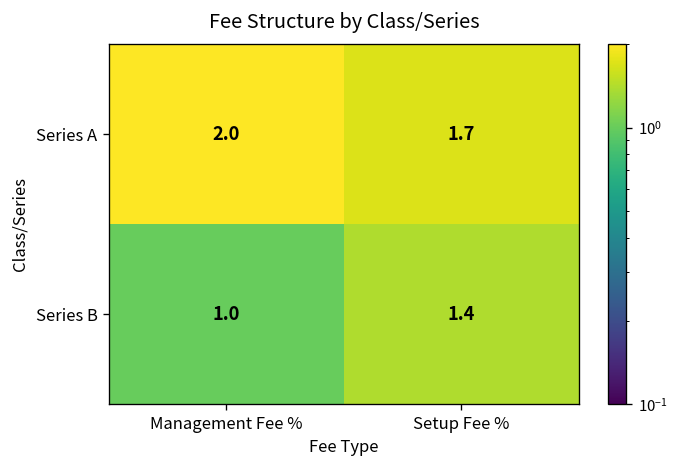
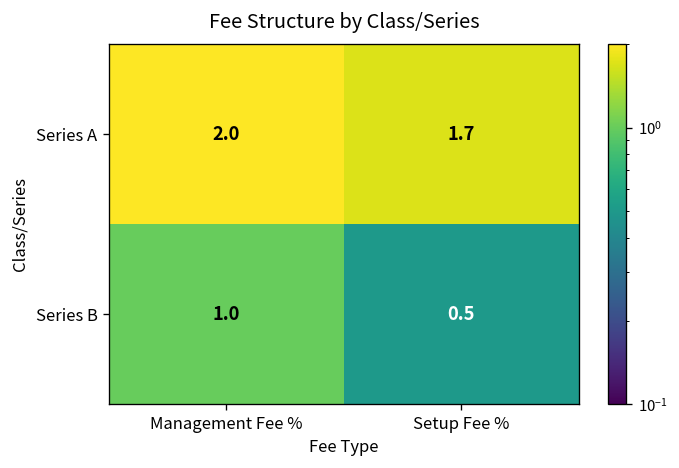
  {
    "Series A": {
      "Management Fee %": 2.0,
      "Setup Fee %": 1.7
    },
    "Series B": {
      "Management Fee %": 1.0,
-     "Setup Fee %": 1.4
+     "Setup Fee %": 0.5
    }
  }
